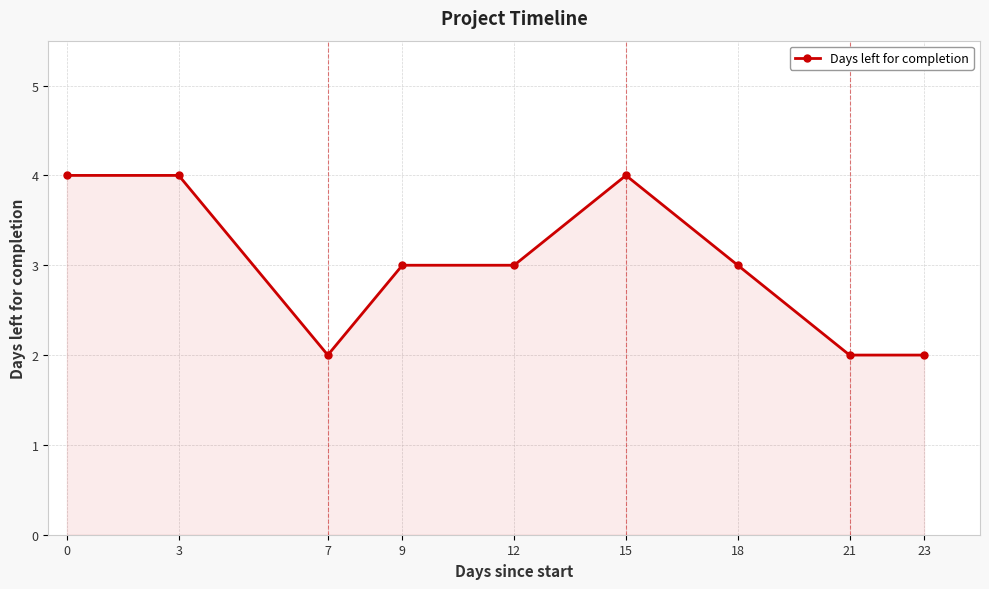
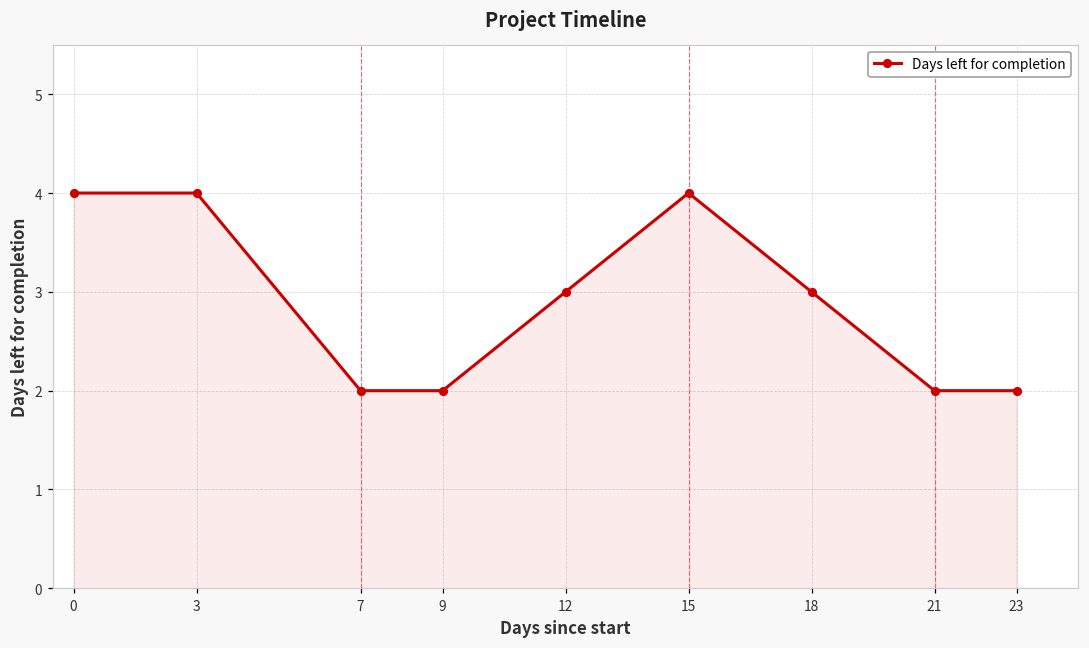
  {
    "0": 4,
    "3": 4,
    "7": 2,
-   "9": 3,
+   "9": 2,
    "12": 3,
    "15": 4,
    "18": 3,
    "21": 2,
    "23": 2
  }
